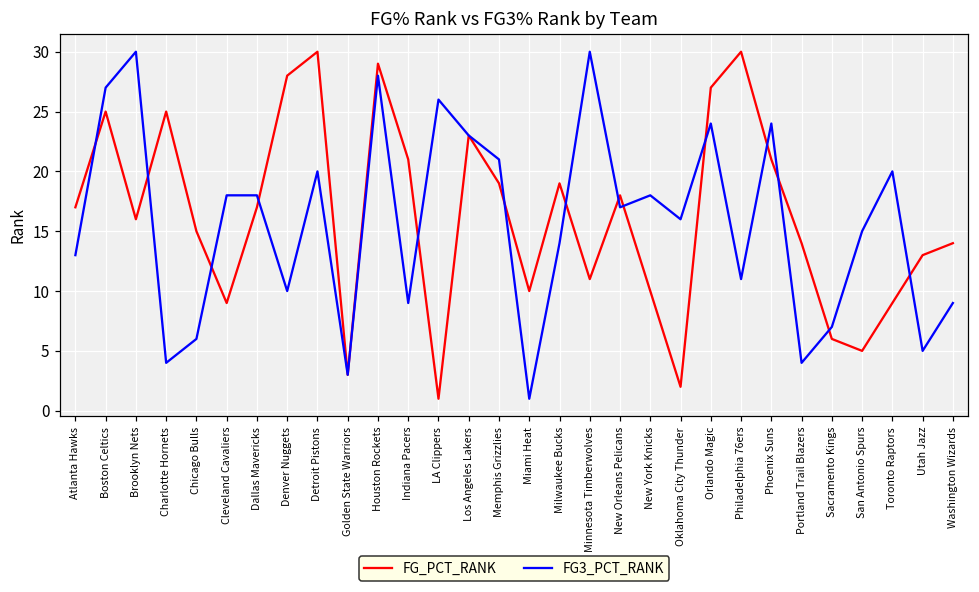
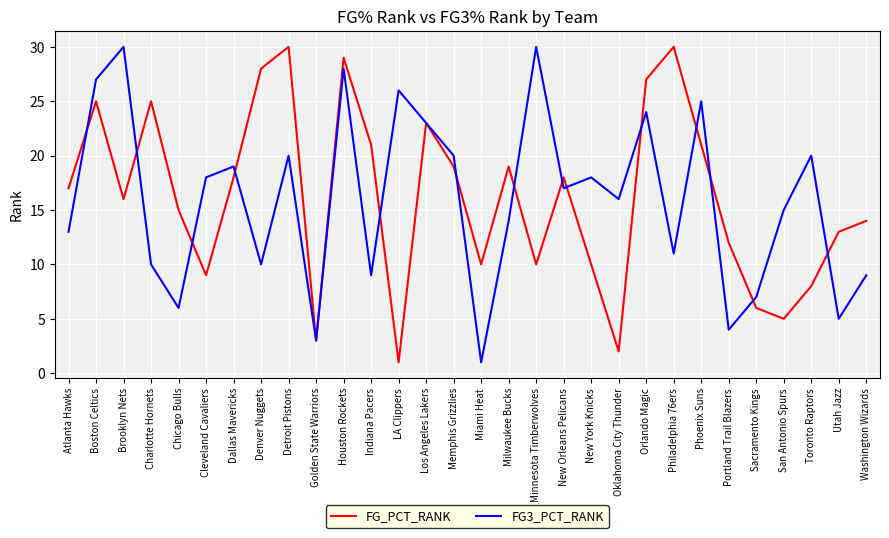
  {
    "FG_PCT_RANK": {
      "Atlanta Hawks": 17,
      "Boston Celtics": 25,
      "Brooklyn Nets": 16,
      "Charlotte Hornets": 25,
      "Chicago Bulls": 15,
      "Cleveland Cavaliers": 9,
-     "Dallas Mavericks": 17,
+     "Dallas Mavericks": 18,
      "Denver Nuggets": 28,
      "Detroit Pistons": 30,
      "Houston Rockets": 29,
      "Indiana Pacers": 21,
      "LA Clippers": 1,
      "Memphis Grizzlies": 19,
      "Miami Heat": 10,
      "Milwaukee Bucks": 19,
-     "Minnesota Timberwolves": 11,
+     "Minnesota Timberwolves": 10,
      "New Orleans Pelicans": 18,
      "New York Knicks": 10,
      "Oklahoma City Thunder": 2,
      "Orlando Magic": 27,
      "Philadelphia 76ers": 30,
      "Phoenix Suns": 21,
-     "Portland Trail Blazers": 14,
+     "Portland Trail Blazers": 12,
      "Sacramento Kings": 6,
      "San Antonio Spurs": 5,
-     "Toronto Raptors": 9,
+     "Toronto Raptors": 8,
      "Utah Jazz": 13,
      "Washington Wizards": 14
    },
    "FG3_PCT_RANK": {
      "Atlanta Hawks": 13,
      "Boston Celtics": 27,
      "Brooklyn Nets": 30,
-     "Charlotte Hornets": 4,
+     "Charlotte Hornets": 10,
      "Chicago Bulls": 6,
      "Cleveland Cavaliers": 18,
-     "Dallas Mavericks": 18,
+     "Dallas Mavericks": 19,
      "Denver Nuggets": 10,
      "Detroit Pistons": 20,
      "Houston Rockets": 28,
      "Indiana Pacers": 9,
      "LA Clippers": 26,
-     "Memphis Grizzlies": 21,
+     "Memphis Grizzlies": 20,
      "Miami Heat": 1,
      "Milwaukee Bucks": 14,
      "Minnesota Timberwolves": 30,
      "New Orleans Pelicans": 17,
      "New York Knicks": 18,
      "Oklahoma City Thunder": 16,
      "Orlando Magic": 24,
      "Philadelphia 76ers": 11,
-     "Phoenix Suns": 24,
+     "Phoenix Suns": 25,
      "Portland Trail Blazers": 4,
      "Sacramento Kings": 7,
      "San Antonio Spurs": 15,
      "Toronto Raptors": 20,
      "Utah Jazz": 5,
      "Washington Wizards": 9
    }
  }
